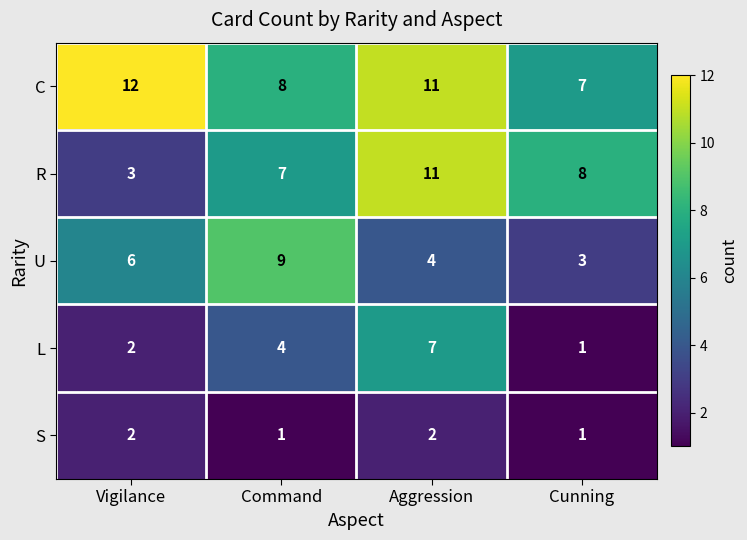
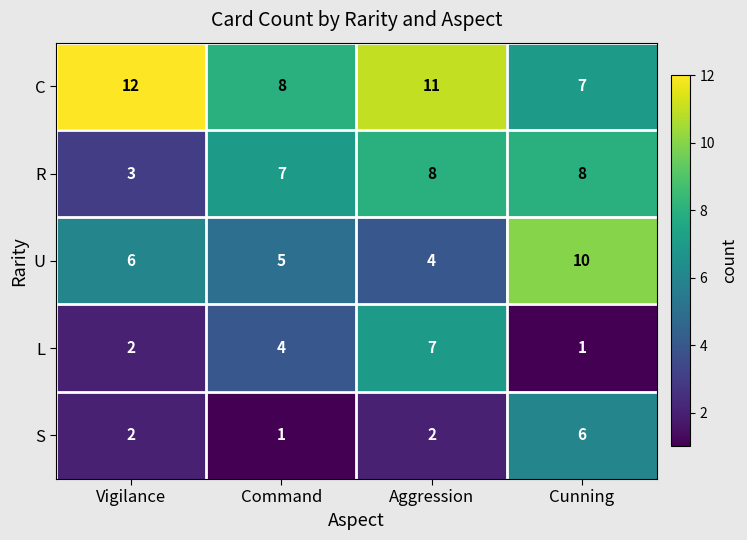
  {
    "C": {
      "Vigilance": 12,
      "Command": 8,
      "Aggression": 11,
      "Cunning": 7
    },
    "R": {
      "Vigilance": 3,
      "Command": 7,
-     "Aggression": 11,
+     "Aggression": 8,
      "Cunning": 8
    },
    "U": {
      "Vigilance": 6,
-     "Command": 9,
+     "Command": 5,
      "Aggression": 4,
-     "Cunning": 3
+     "Cunning": 10
    },
    "L": {
      "Vigilance": 2,
      "Command": 4,
      "Aggression": 7,
      "Cunning": 1
    },
    "S": {
      "Vigilance": 2,
      "Command": 1,
      "Aggression": 2,
-     "Cunning": 1
+     "Cunning": 6
    }
  }
